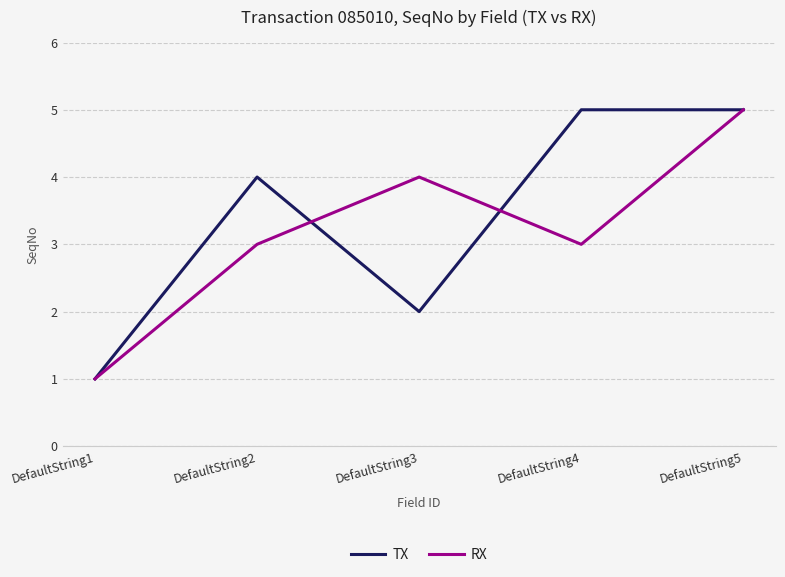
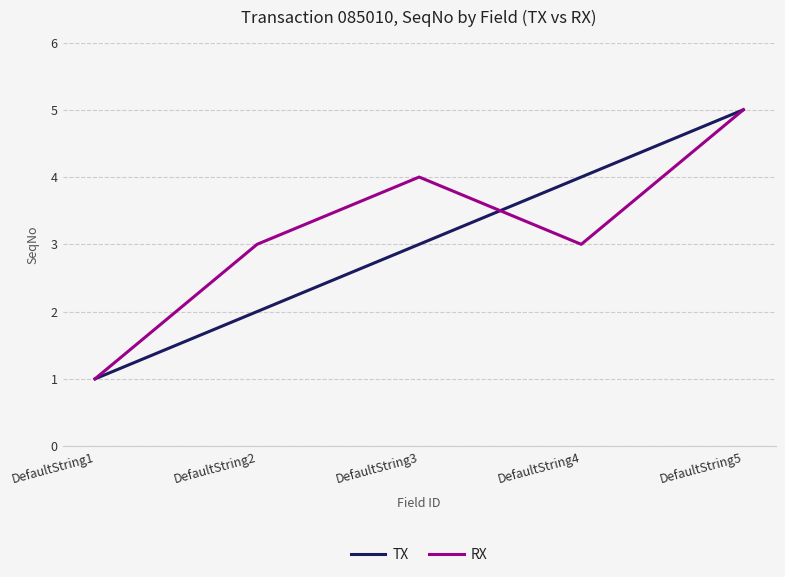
  {
    "TX": {
-     "DefaultString2": 4,
-     "DefaultString3": 2,
-     "DefaultString4": 5
+     "DefaultString2": 2,
+     "DefaultString3": 3,
+     "DefaultString4": 4
    },
    "RX": {
      "DefaultString2": 3,
      "DefaultString3": 4,
      "DefaultString4": 3
    }
  }
